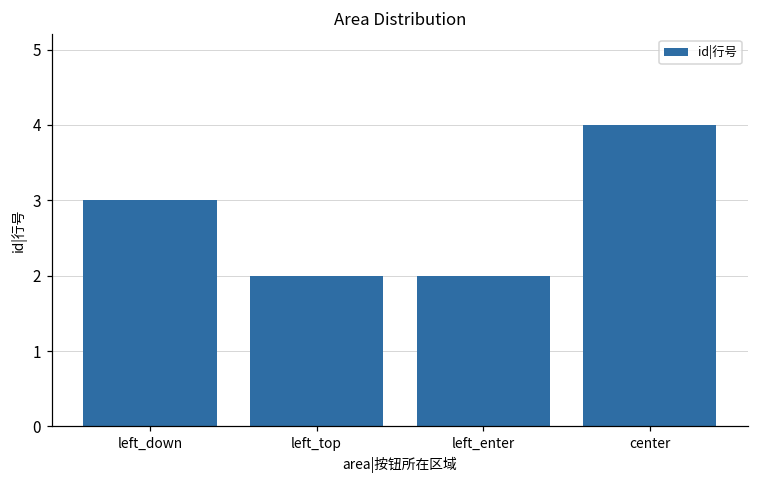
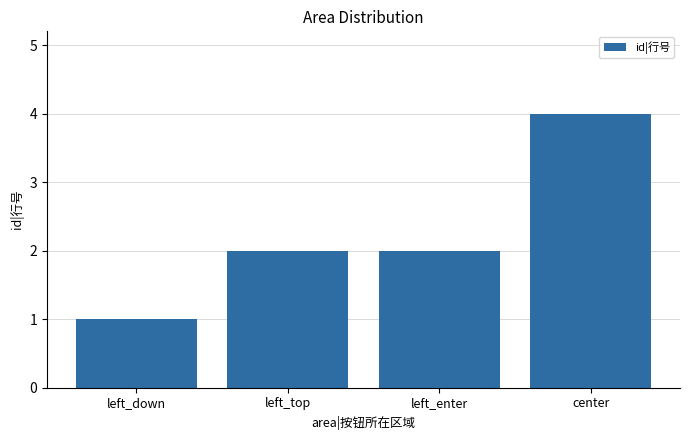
  {
-   "left_down": 3,
+   "left_down": 1,
    "left_top": 2,
    "left_enter": 2,
    "center": 4
  }
